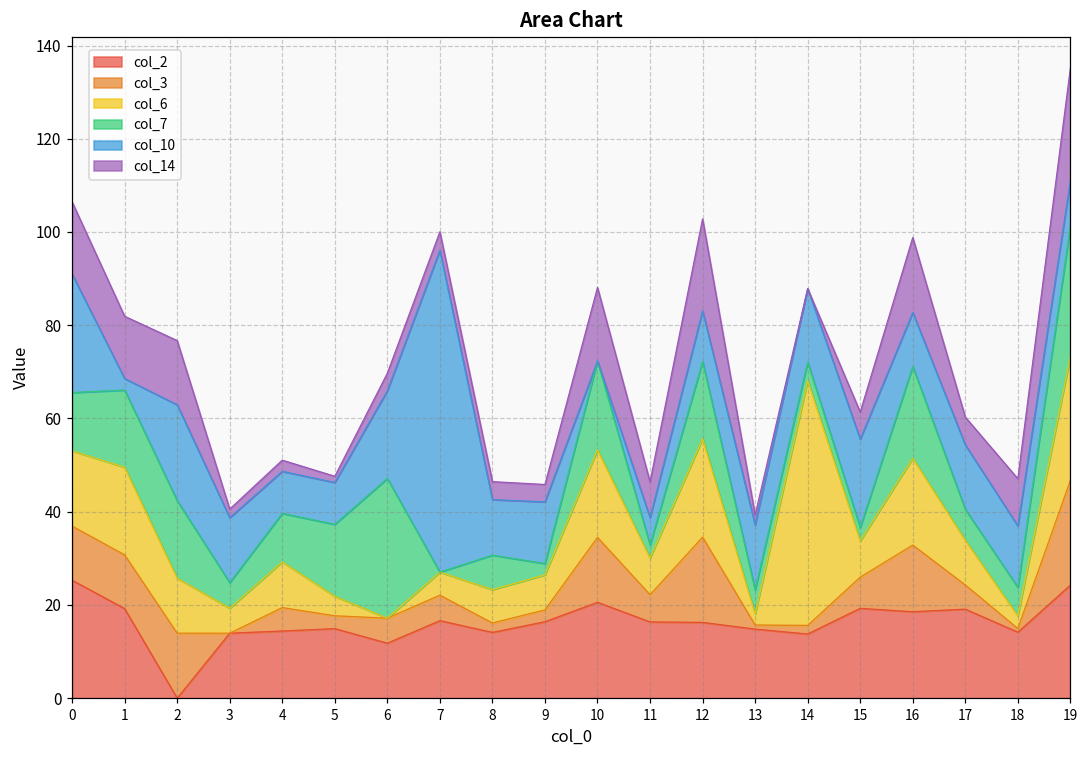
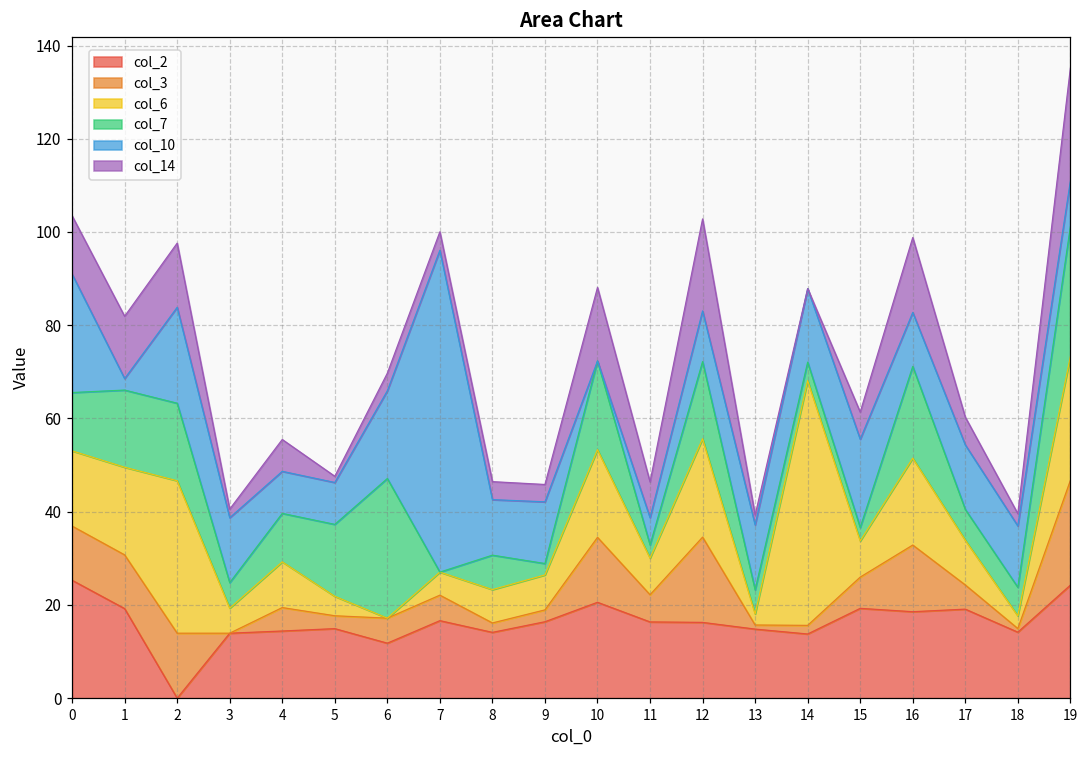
  {
    "col_6": {
      "0": 16,
      "1": 19,
-     "2": 12,
+     "2": 33,
      "3": 5,
      "4": 10,
      "5": 4,
      "8": 7,
      "9": 8,
      "10": 19,
      "11": 8,
      "12": 21,
      "13": 2,
      "14": 53,
      "15": 8,
      "16": 19,
      "17": 10,
      "18": 3,
      "19": 27
    },
    "col_7": {
      "0": 13,
      "1": 17,
      "2": 17,
      "3": 5,
      "4": 10,
      "5": 15,
      "6": 30,
      "8": 7,
      "9": 2,
      "11": 3,
      "12": 17,
      "13": 5,
      "14": 4,
      "15": 3,
      "16": 20,
      "17": 7,
      "18": 6,
      "19": 28
    },
    "col_10": {
      "0": 25,
      "1": 2,
      "2": 21,
      "3": 14,
      "4": 9,
      "5": 9,
      "6": 19,
      "7": 69,
      "8": 12,
      "9": 13,
      "11": 6,
      "12": 11,
      "13": 14,
      "15": 19,
      "16": 12,
      "17": 14,
      "18": 13,
      "19": 10
    },
    "col_14": {
-     "0": 16,
+     "0": 13,
      "1": 13,
      "2": 14,
      "3": 2,
-     "4": 2,
+     "4": 7,
      "5": 1,
      "6": 4,
      "7": 4,
      "8": 4,
      "9": 4,
      "10": 16,
      "11": 8,
      "12": 20,
      "13": 2,
      "15": 6,
      "16": 16,
      "17": 6,
-     "18": 10,
+     "18": 3,
      "19": 24
    }
  }
